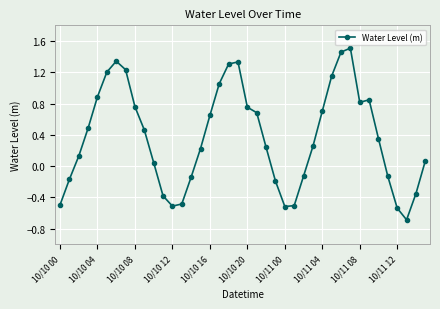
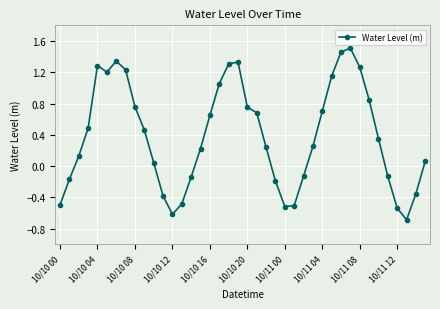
  {
    "10/10 00": -0.5,
-   "10/10 04": 0.9,
+   "10/10 04": 1.3,
    "10/10 08": 0.8,
-   "10/10 12": -0.5,
+   "10/10 12": -0.6,
    "10/10 16": 0.6,
    "10/10 20": 0.8,
    "10/11 00": -0.5,
    "10/11 04": 0.7,
-   "10/11 08": 0.8,
+   "10/11 08": 1.3,
    "10/11 12": -0.5
  }
